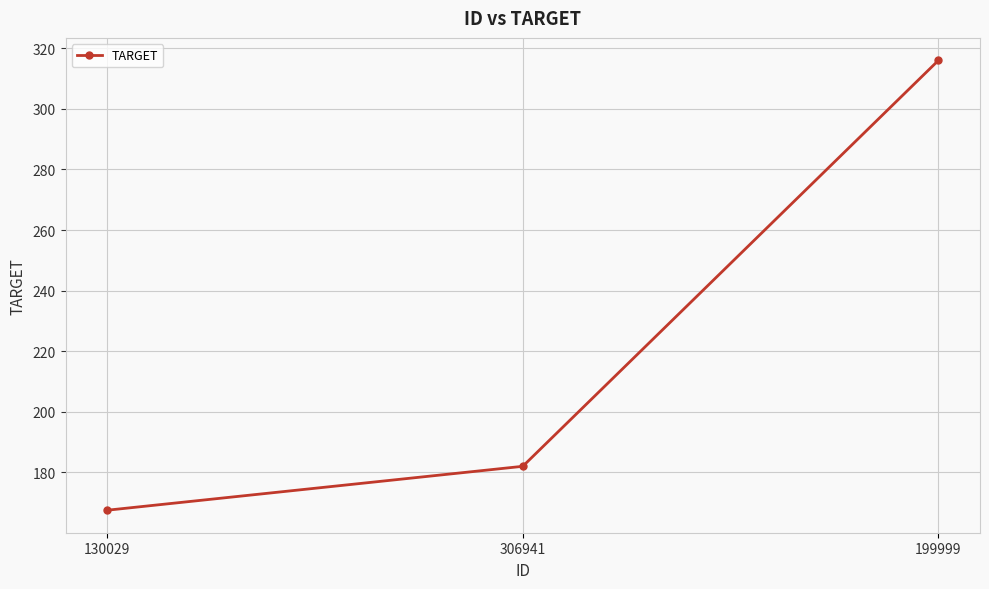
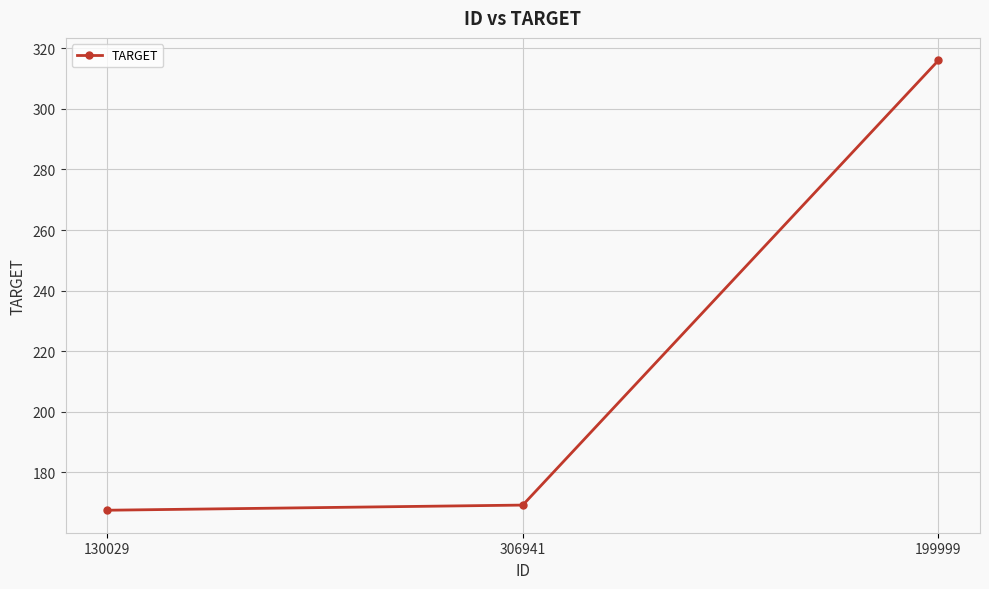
  {
    "130029": 168,
-   "306941": 182,
+   "306941": 169,
    "199999": 316
  }
